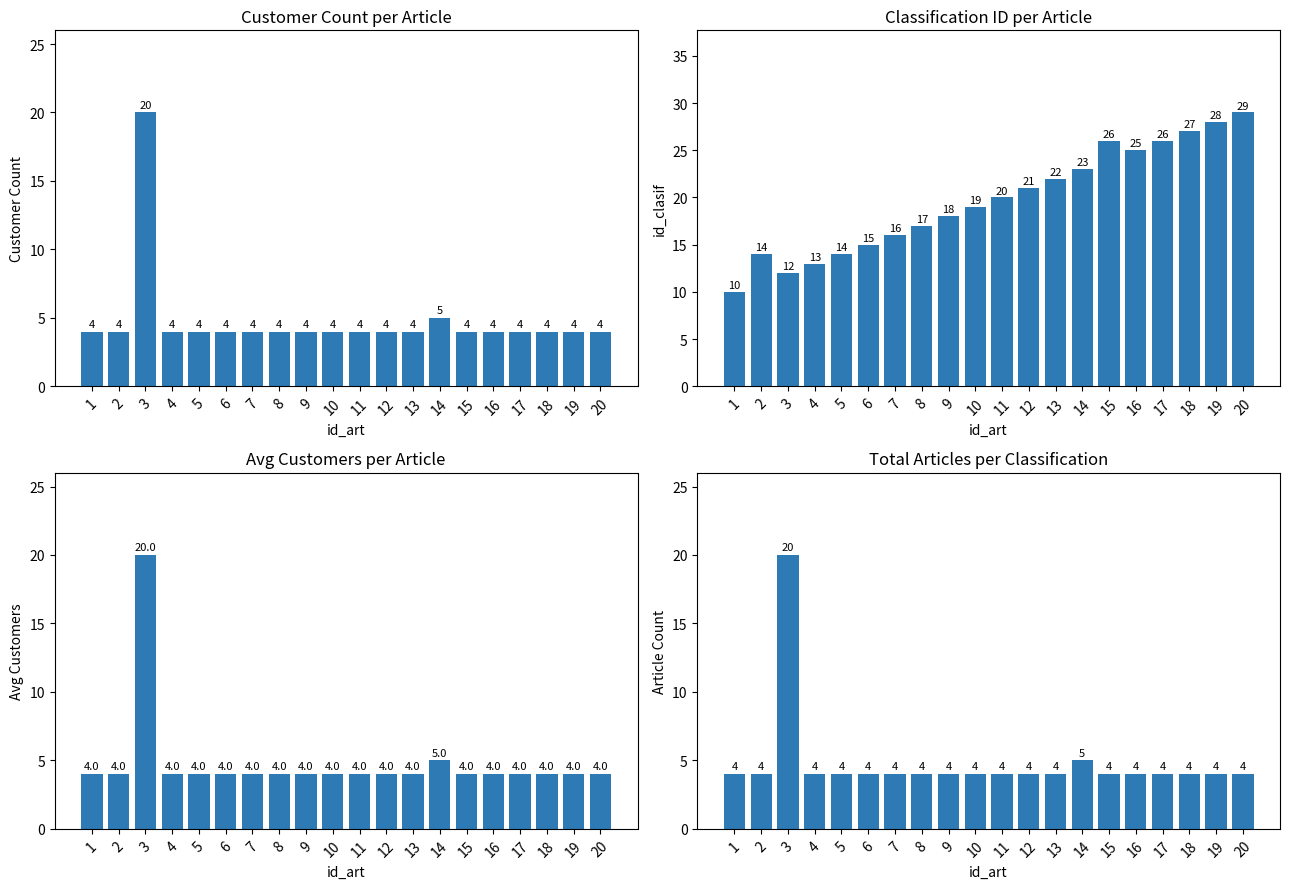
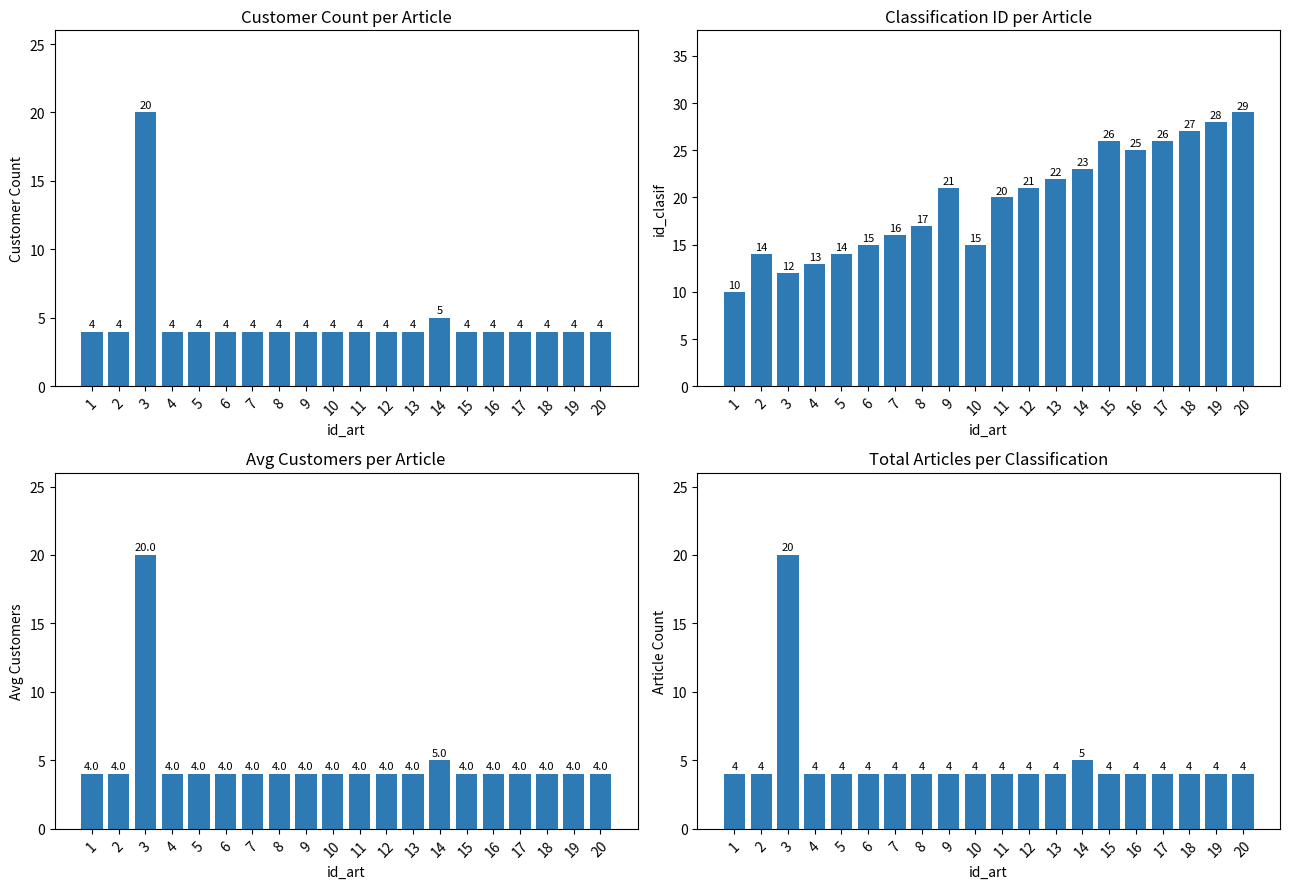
  {
    "Customer Count per Article": {
      "1": 4,
      "2": 4,
      "3": 20,
      "4": 4,
      "5": 4,
      "6": 4,
      "7": 4,
      "8": 4,
      "9": 4,
      "10": 4,
      "11": 4,
      "12": 4,
      "13": 4,
      "14": 5,
      "15": 4,
      "16": 4,
      "17": 4,
      "18": 4,
      "19": 4,
      "20": 4
    },
    "Classification ID per Article": {
      "1": 10,
      "2": 14,
      "3": 12,
      "4": 13,
      "5": 14,
      "6": 15,
      "7": 16,
      "8": 17,
-     "9": 18,
-     "10": 19,
+     "9": 21,
+     "10": 15,
      "11": 20,
      "12": 21,
      "13": 22,
      "14": 23,
      "15": 26,
      "16": 25,
      "17": 26,
      "18": 27,
      "19": 28,
      "20": 29
    },
    "Avg Customers per Article": {
      "1": 4.0,
      "2": 4.0,
      "3": 20.0,
      "4": 4.0,
      "5": 4.0,
      "6": 4.0,
      "7": 4.0,
      "8": 4.0,
      "9": 4.0,
      "10": 4.0,
      "11": 4.0,
      "12": 4.0,
      "13": 4.0,
      "14": 5.0,
      "15": 4.0,
      "16": 4.0,
      "17": 4.0,
      "18": 4.0,
      "19": 4.0,
      "20": 4.0
    },
    "Total Articles per Classification": {
      "1": 4,
      "2": 4,
      "3": 20,
      "4": 4,
      "5": 4,
      "6": 4,
      "7": 4,
      "8": 4,
      "9": 4,
      "10": 4,
      "11": 4,
      "12": 4,
      "13": 4,
      "14": 5,
      "15": 4,
      "16": 4,
      "17": 4,
      "18": 4,
      "19": 4,
      "20": 4
    }
  }
